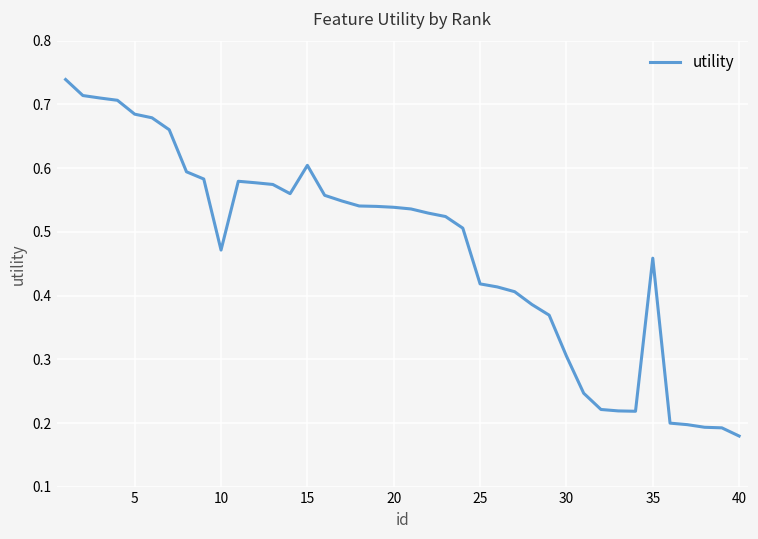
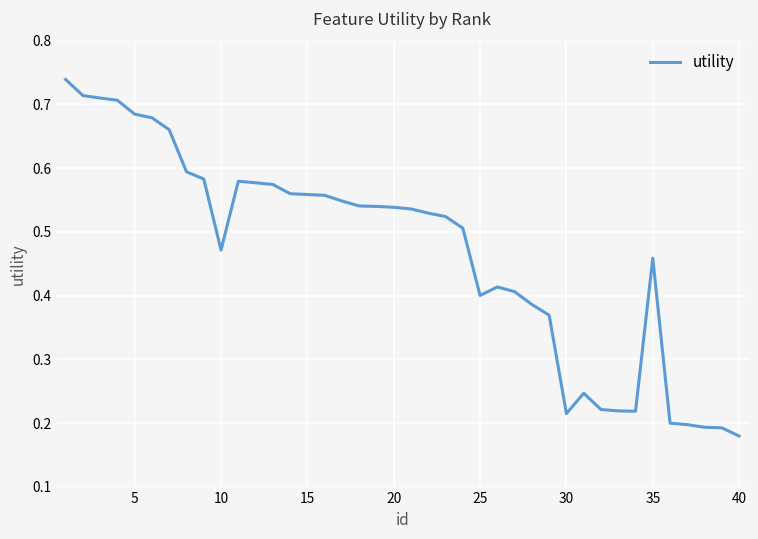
  {
    "5": 0.68,
    "10": 0.47,
-   "15": 0.60,
+   "15": 0.56,
    "20": 0.54,
-   "25": 0.42,
-   "30": 0.31,
+   "25": 0.40,
+   "30": 0.21,
    "35": 0.46,
    "40": 0.18
  }
